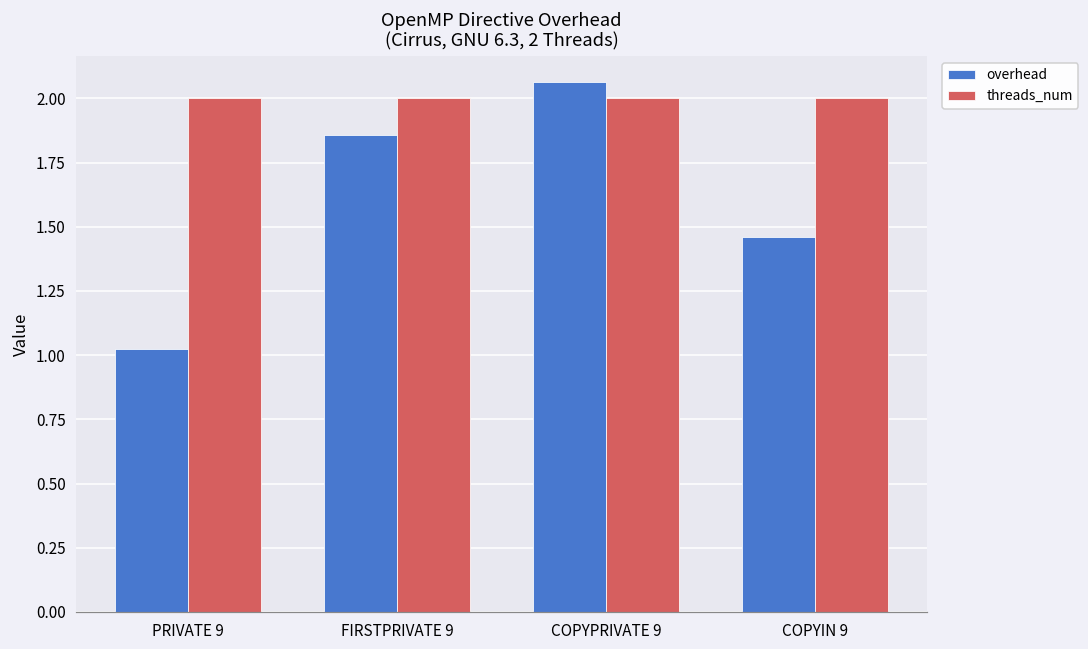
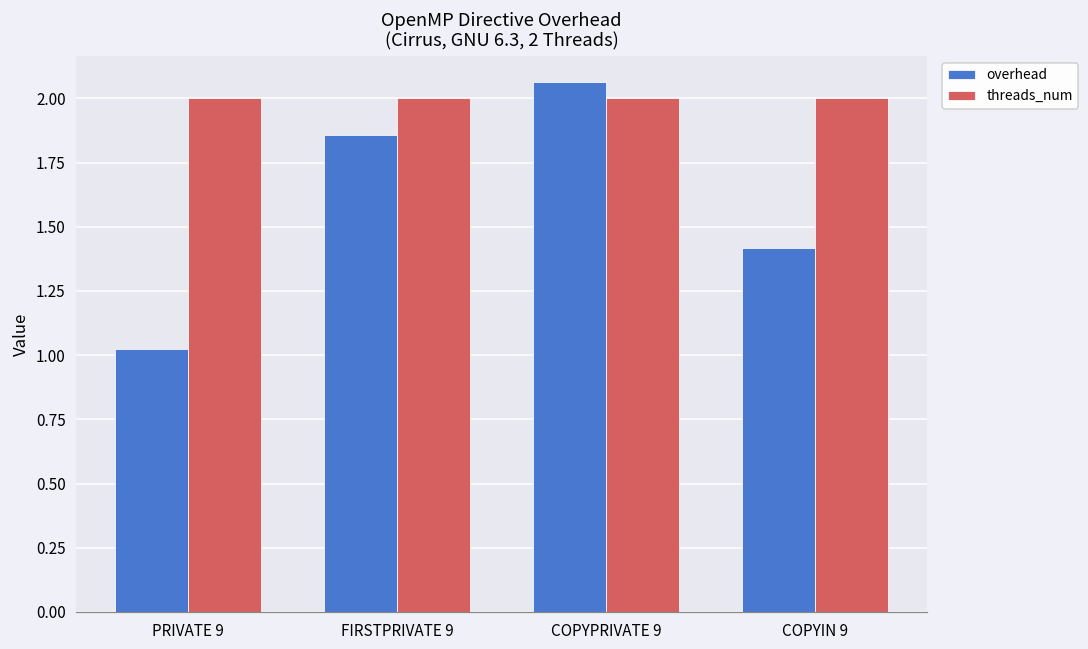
  {
    "overhead": {
      "PRIVATE 9": 1.03,
      "FIRSTPRIVATE 9": 1.86,
      "COPYPRIVATE 9": 2.06,
-     "COPYIN 9": 1.46
+     "COPYIN 9": 1.42
    },
    "threads_num": {
      "PRIVATE 9": 2.00,
      "FIRSTPRIVATE 9": 2.00,
      "COPYPRIVATE 9": 2.00,
      "COPYIN 9": 2.00
    }
  }
